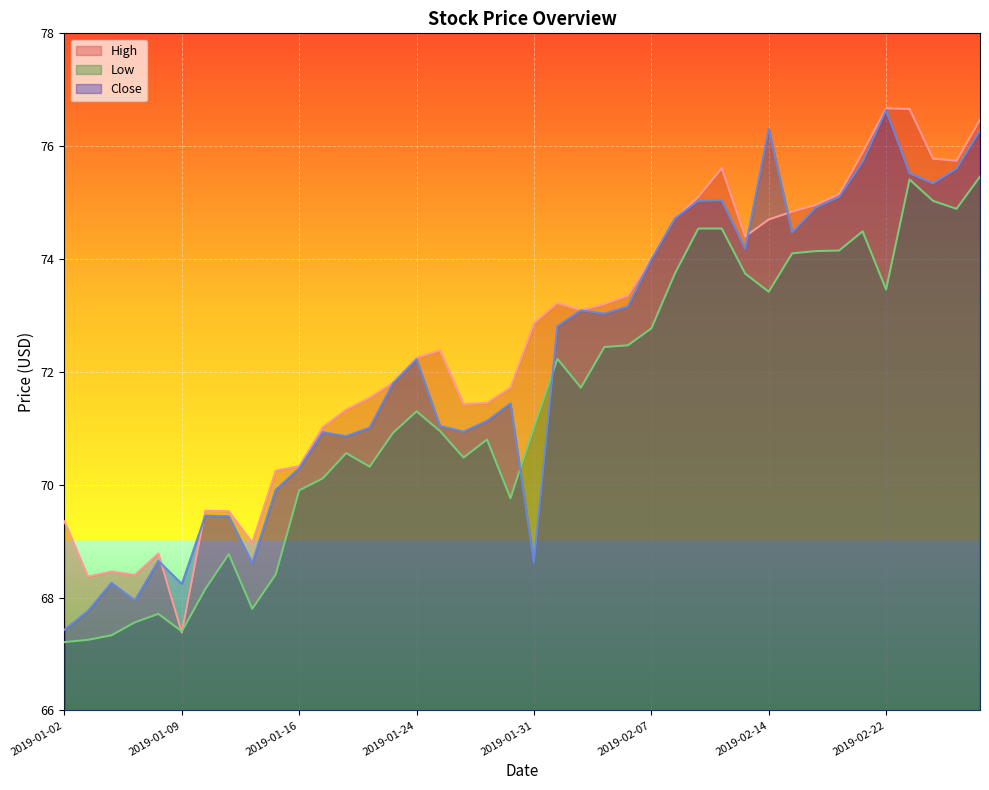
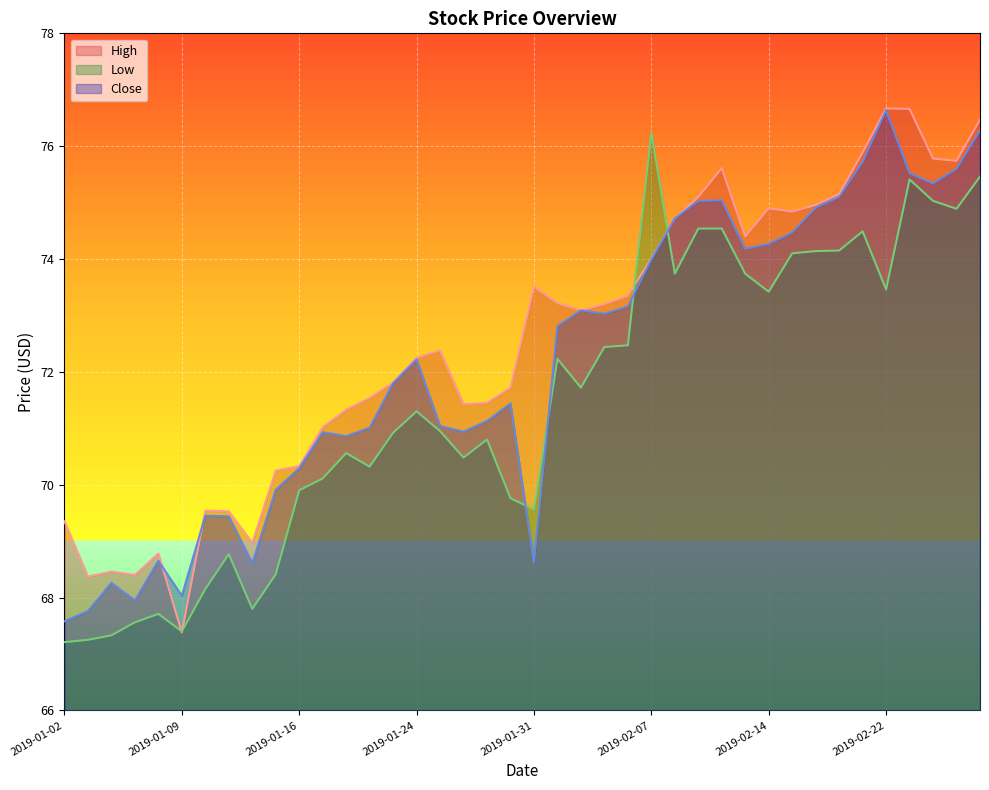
  {
    "High": {
      "2019-01-02": 69.4,
-     "2019-01-31": 72.9,
-     "2019-02-14": 74.7
+     "2019-01-31": 73.5,
+     "2019-02-14": 74.9
    },
    "Low": {
      "2019-01-02": 67.2,
      "2019-01-16": 69.9,
      "2019-01-24": 71.3,
-     "2019-01-31": 71.0,
-     "2019-02-07": 72.8,
+     "2019-01-31": 69.6,
+     "2019-02-07": 76.2,
      "2019-02-14": 73.4,
      "2019-02-22": 73.5
    },
    "Close": {
-     "2019-01-02": 67.4,
-     "2019-01-09": 68.2,
+     "2019-01-02": 67.6,
+     "2019-01-09": 68.0,
      "2019-01-31": 68.6,
-     "2019-02-14": 76.3
+     "2019-02-14": 74.3
    }
  }
